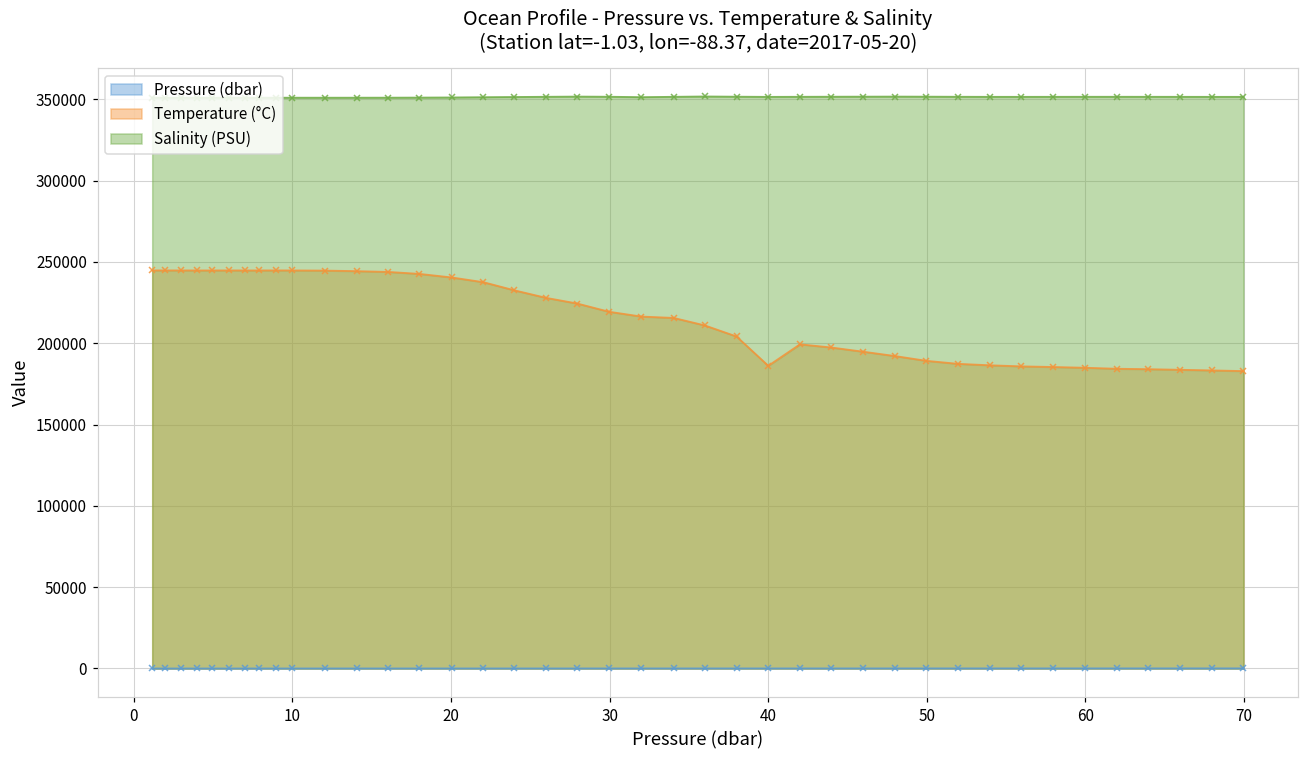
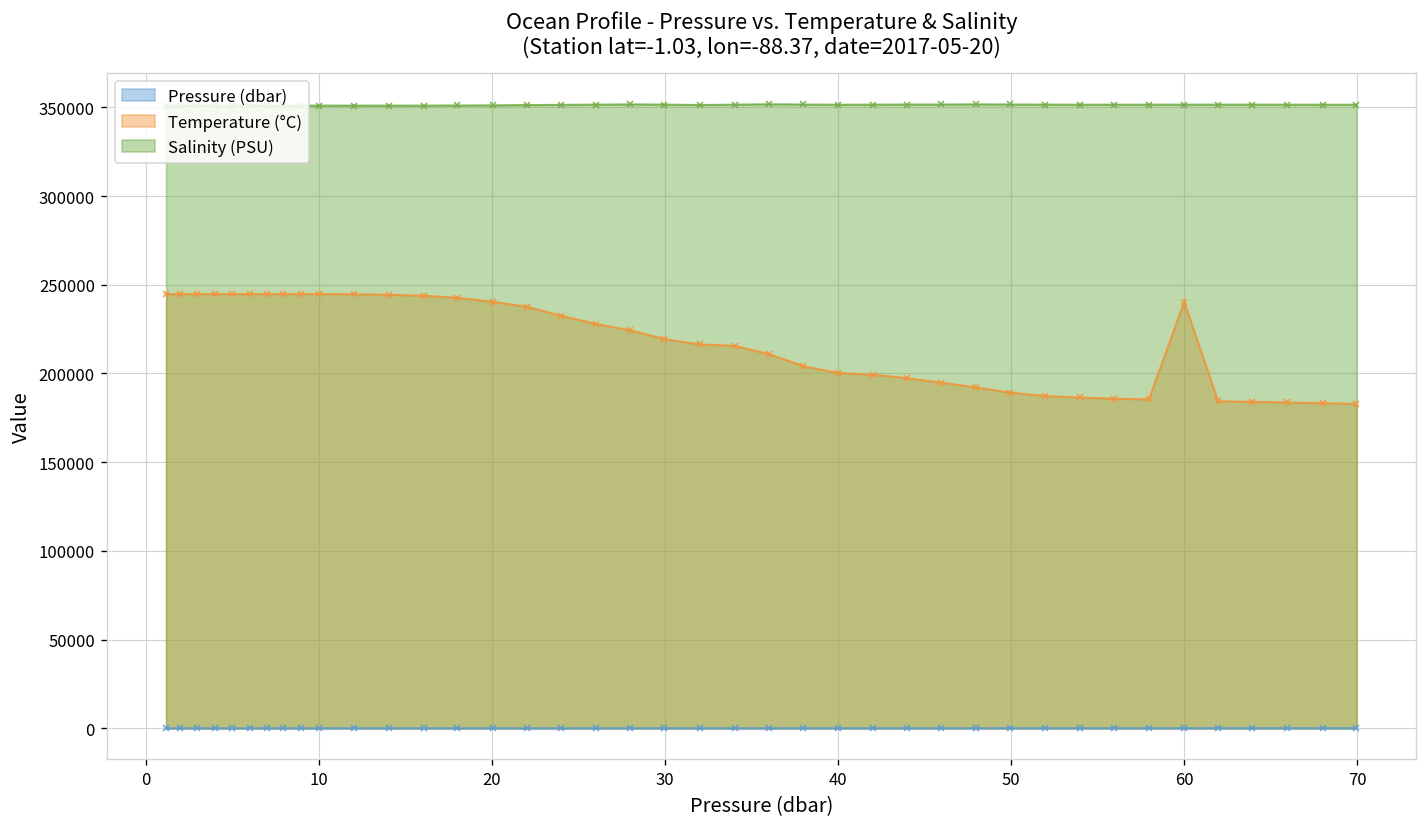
  {
    "Pressure (dbar)": {
      "10": 0,
      "40": 0,
      "60": 0
    },
    "Temperature (°C)": {
      "10": 245000,
-     "40": 186000,
-     "60": 185000
+     "40": 200000,
+     "60": 240000
    },
    "Salinity (PSU)": {
      "10": 351000,
      "40": 352000,
      "60": 352000
    }
  }
